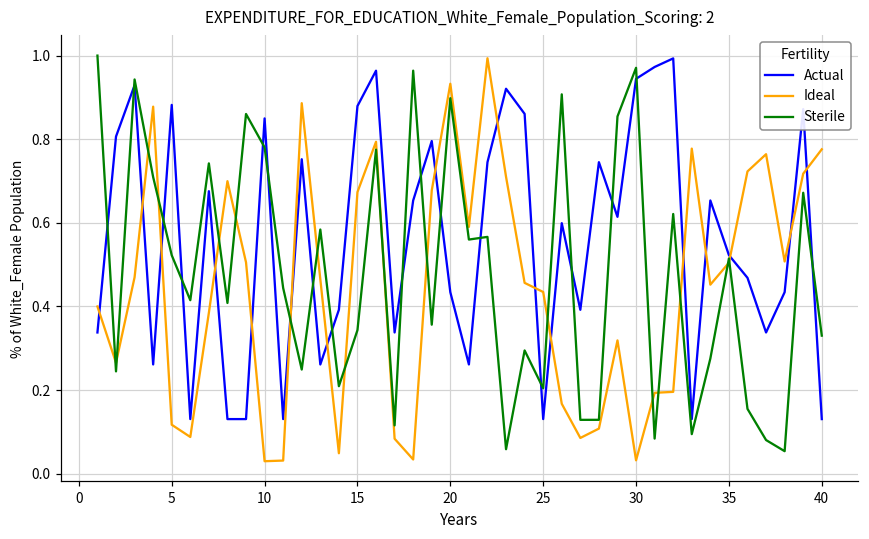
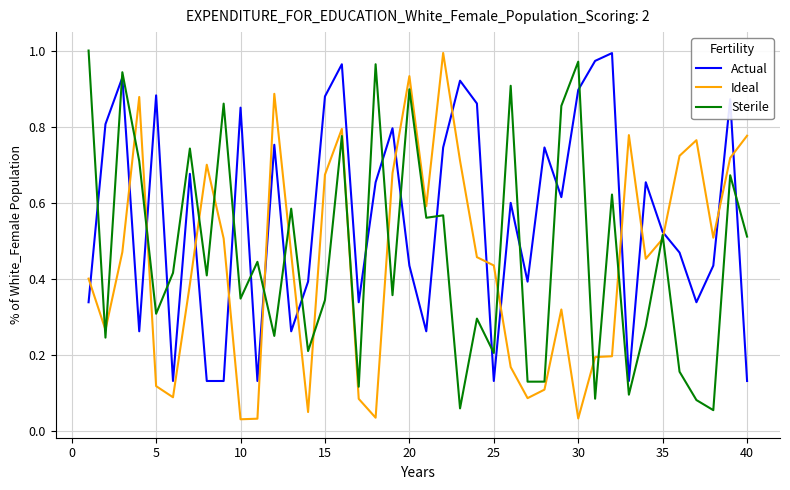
  {
    "Actual": {
      "5": 0.88,
      "10": 0.85,
      "15": 0.88,
      "20": 0.43,
      "25": 0.13,
-     "30": 0.94,
+     "30": 0.90,
      "35": 0.52,
      "40": 0.13
    },
    "Ideal": {
      "5": 0.12,
      "10": 0.03,
      "15": 0.67,
      "20": 0.93,
      "25": 0.43,
      "30": 0.03,
      "35": 0.50,
      "40": 0.78
    },
    "Sterile": {
-     "5": 0.52,
-     "10": 0.78,
+     "5": 0.31,
+     "10": 0.35,
      "15": 0.34,
      "20": 0.90,
      "25": 0.20,
      "30": 0.97,
      "35": 0.51,
-     "40": 0.33
+     "40": 0.51
    }
  }
